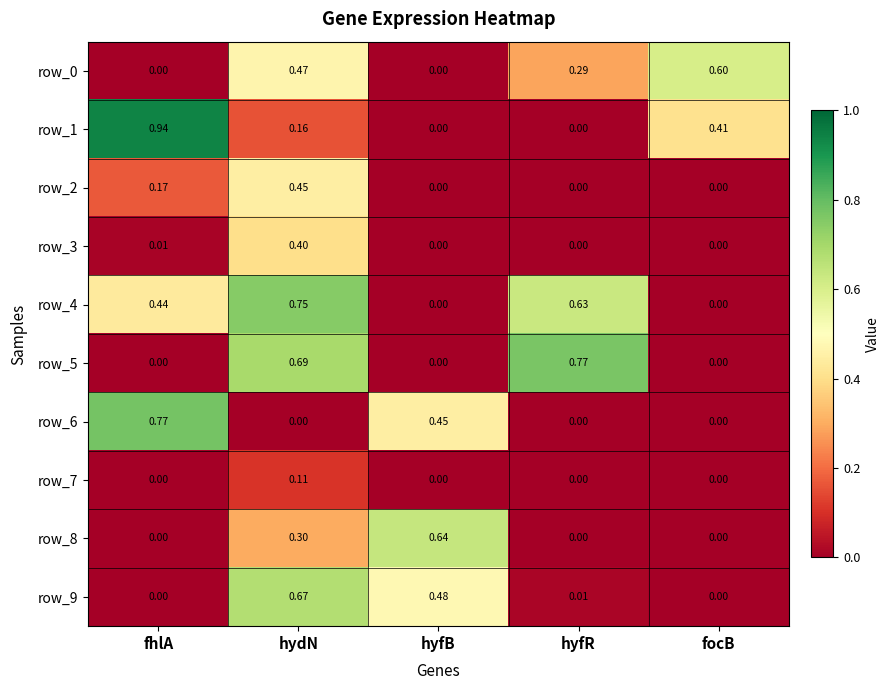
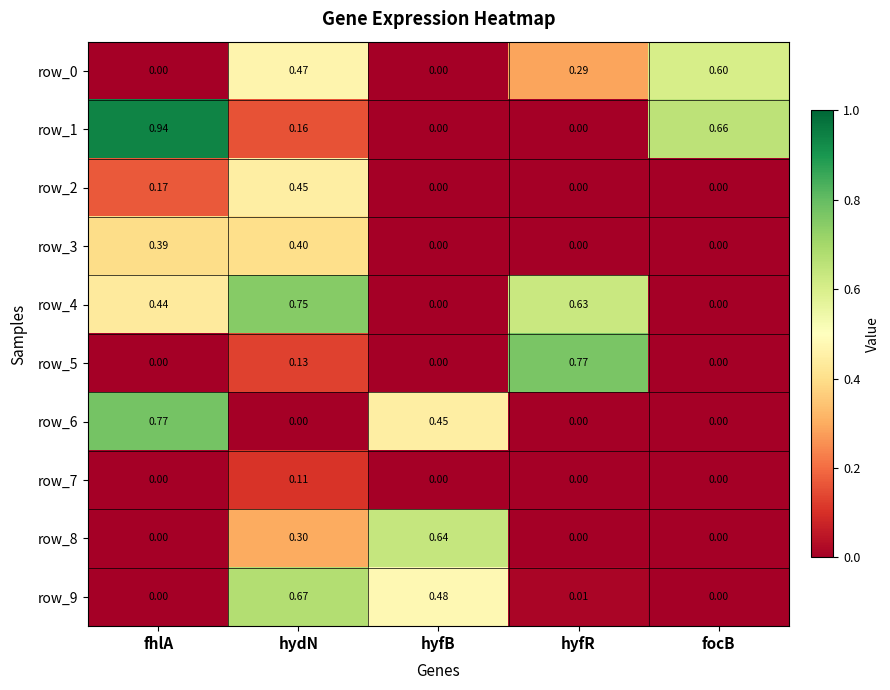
  {
    "row_0": {
      "fhlA": 0.00,
      "hydN": 0.47,
      "hyfB": 0.00,
      "hyfR": 0.29,
      "focB": 0.60
    },
    "row_1": {
      "fhlA": 0.94,
      "hydN": 0.16,
      "hyfB": 0.00,
      "hyfR": 0.00,
-     "focB": 0.41
+     "focB": 0.66
    },
    "row_2": {
      "fhlA": 0.17,
      "hydN": 0.45,
      "hyfB": 0.00,
      "hyfR": 0.00,
      "focB": 0.00
    },
    "row_3": {
-     "fhlA": 0.01,
+     "fhlA": 0.39,
      "hydN": 0.40,
      "hyfB": 0.00,
      "hyfR": 0.00,
      "focB": 0.00
    },
    "row_4": {
      "fhlA": 0.44,
      "hydN": 0.75,
      "hyfB": 0.00,
      "hyfR": 0.63,
      "focB": 0.00
    },
    "row_5": {
      "fhlA": 0.00,
-     "hydN": 0.69,
+     "hydN": 0.13,
      "hyfB": 0.00,
      "hyfR": 0.77,
      "focB": 0.00
    },
    "row_6": {
      "fhlA": 0.77,
      "hydN": 0.00,
      "hyfB": 0.45,
      "hyfR": 0.00,
      "focB": 0.00
    },
    "row_7": {
      "fhlA": 0.00,
      "hydN": 0.11,
      "hyfB": 0.00,
      "hyfR": 0.00,
      "focB": 0.00
    },
    "row_8": {
      "fhlA": 0.00,
      "hydN": 0.30,
      "hyfB": 0.64,
      "hyfR": 0.00,
      "focB": 0.00
    },
    "row_9": {
      "fhlA": 0.00,
      "hydN": 0.67,
      "hyfB": 0.48,
      "hyfR": 0.01,
      "focB": 0.00
    }
  }
